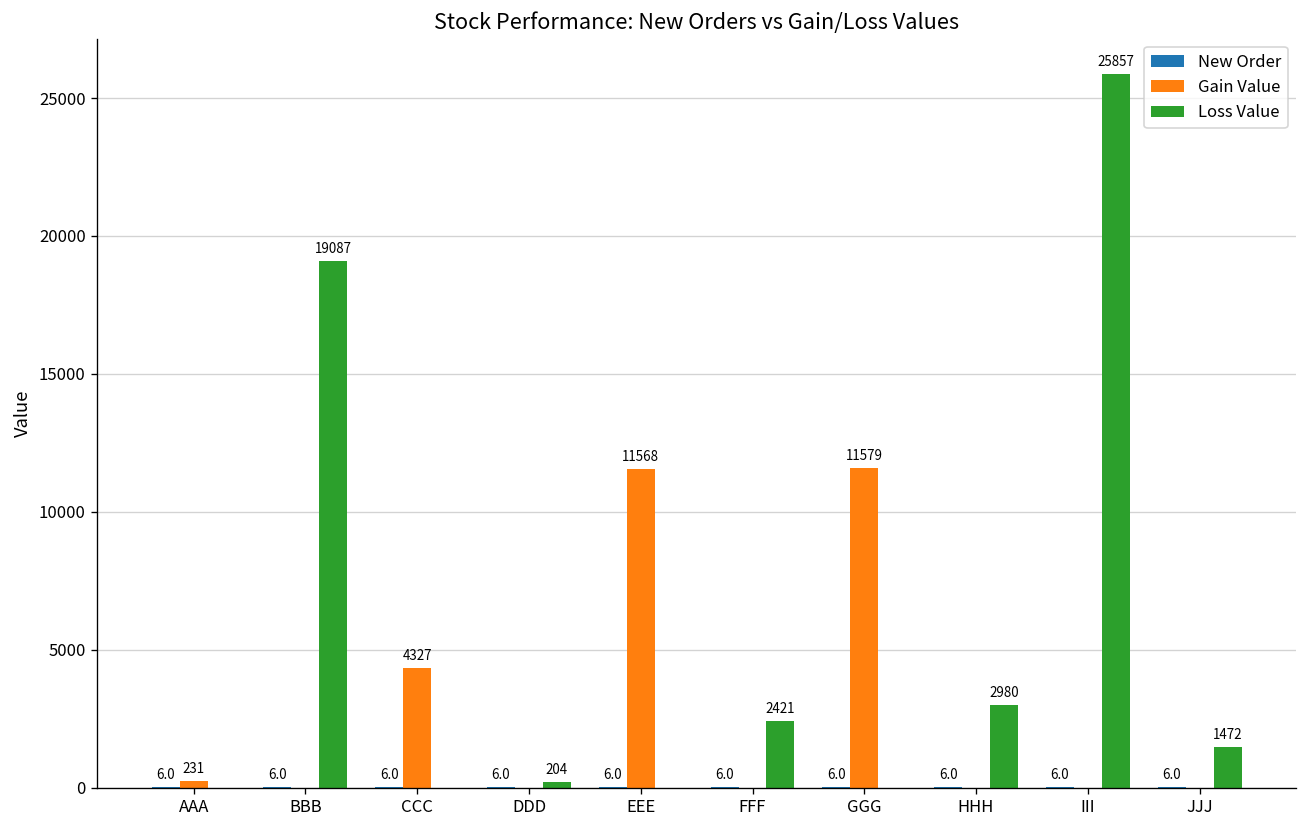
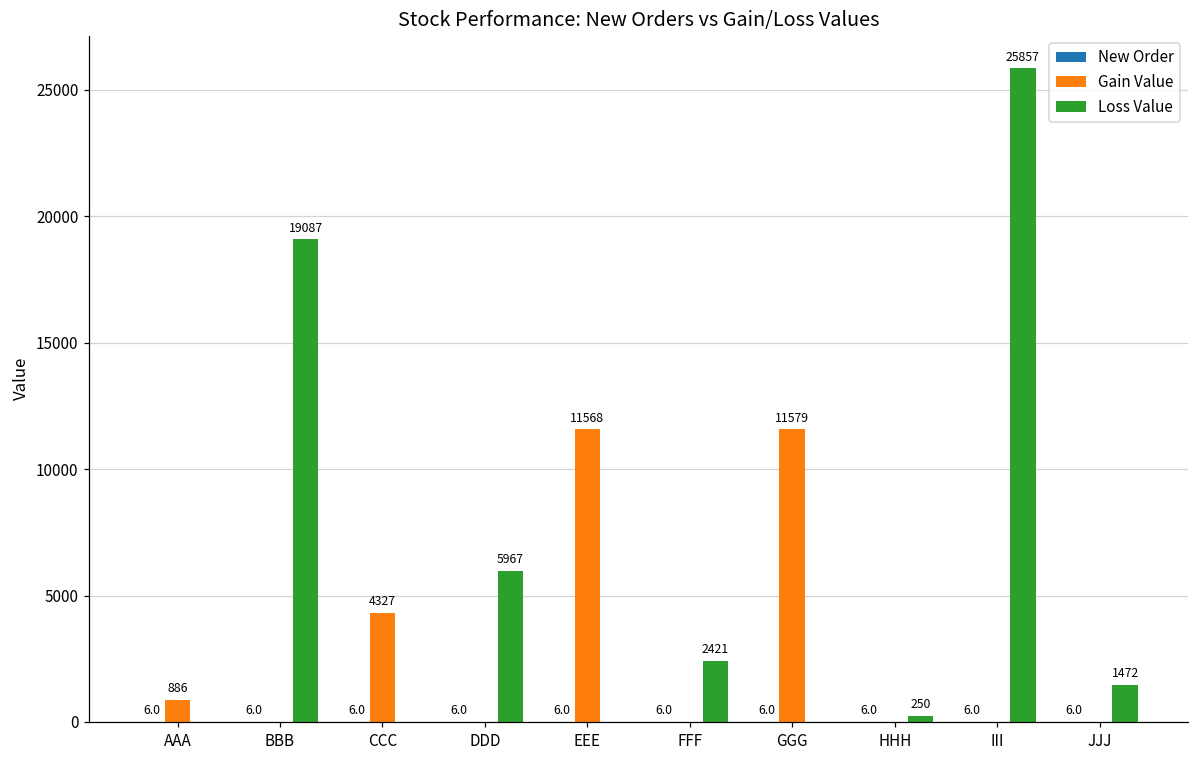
  {
    "New Order": {
      "AAA": 6.0,
      "BBB": 6.0,
      "CCC": 6.0,
      "DDD": 6.0,
      "EEE": 6.0,
      "FFF": 6.0,
      "GGG": 6.0,
      "HHH": 6.0,
      "III": 6.0,
      "JJJ": 6.0
    },
    "Gain Value": {
-     "AAA": 231,
+     "AAA": 886,
      "CCC": 4327,
      "EEE": 11568,
      "GGG": 11579
    },
    "Loss Value": {
      "BBB": 19087,
-     "DDD": 204,
+     "DDD": 5967,
      "FFF": 2421,
-     "HHH": 2980,
+     "HHH": 250,
      "III": 25857,
      "JJJ": 1472
    }
  }
